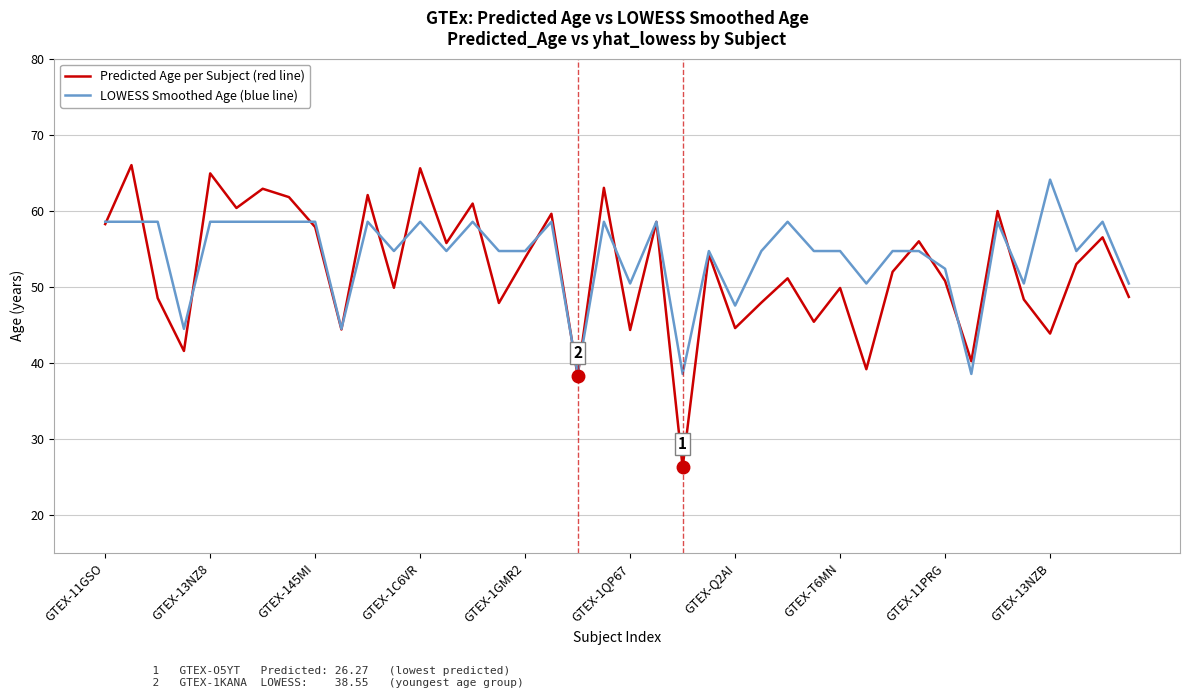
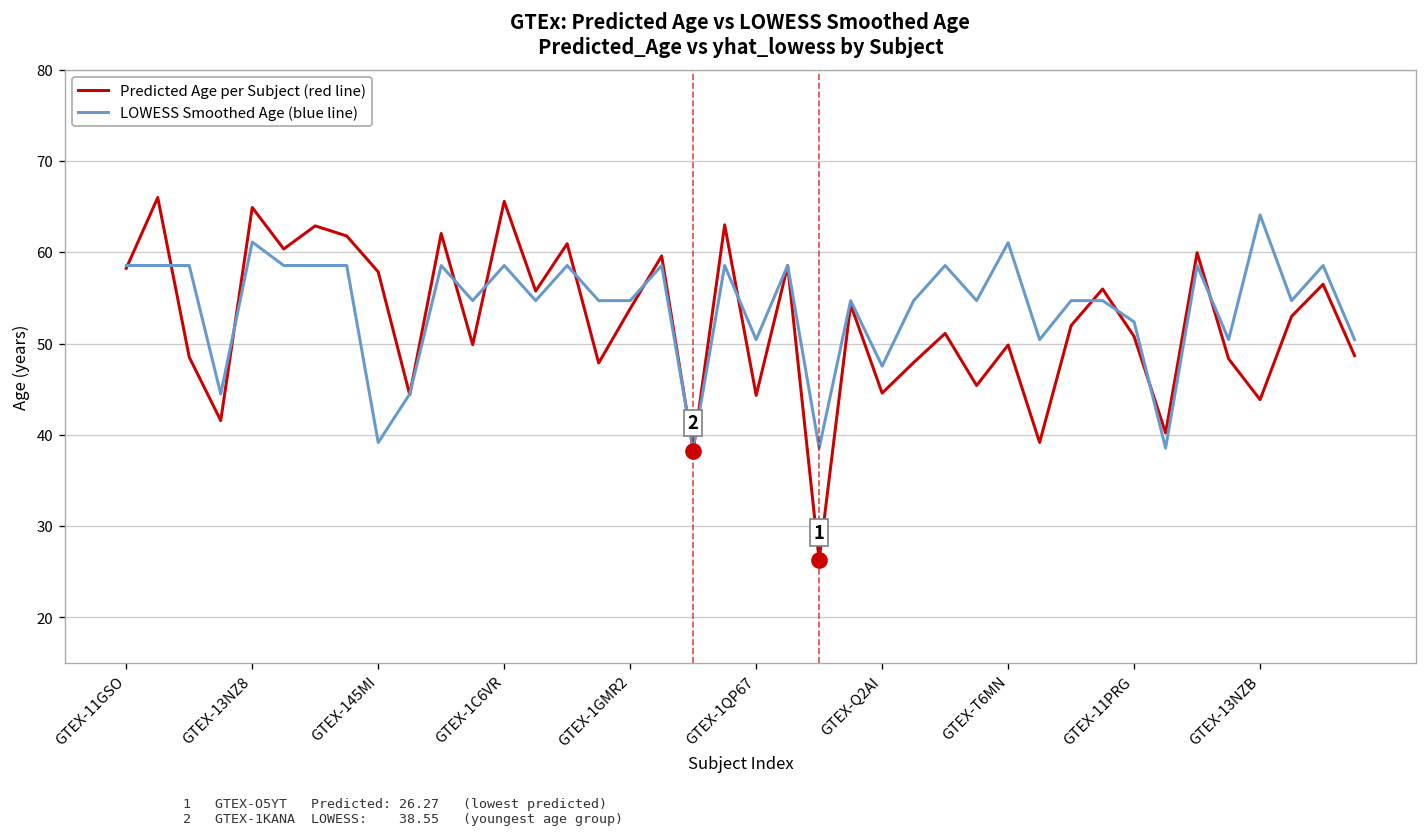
  {
    "LOWESS Smoothed Age (blue line)": {
-     "GTEX-13NZ8": 59,
-     "GTEX-145MI": 59,
+     "GTEX-13NZ8": 61,
+     "GTEX-145MI": 39,
      "GTEX-1C6VR": 59,
      "GTEX-1GMR2": 55,
      "GTEX-1QP67": 50,
      "GTEX-Q2AI": 48,
-     "GTEX-T6MN": 55,
+     "GTEX-T6MN": 61,
      "GTEX-11PRG": 52,
      "GTEX-13NZB": 64
    }
  }
